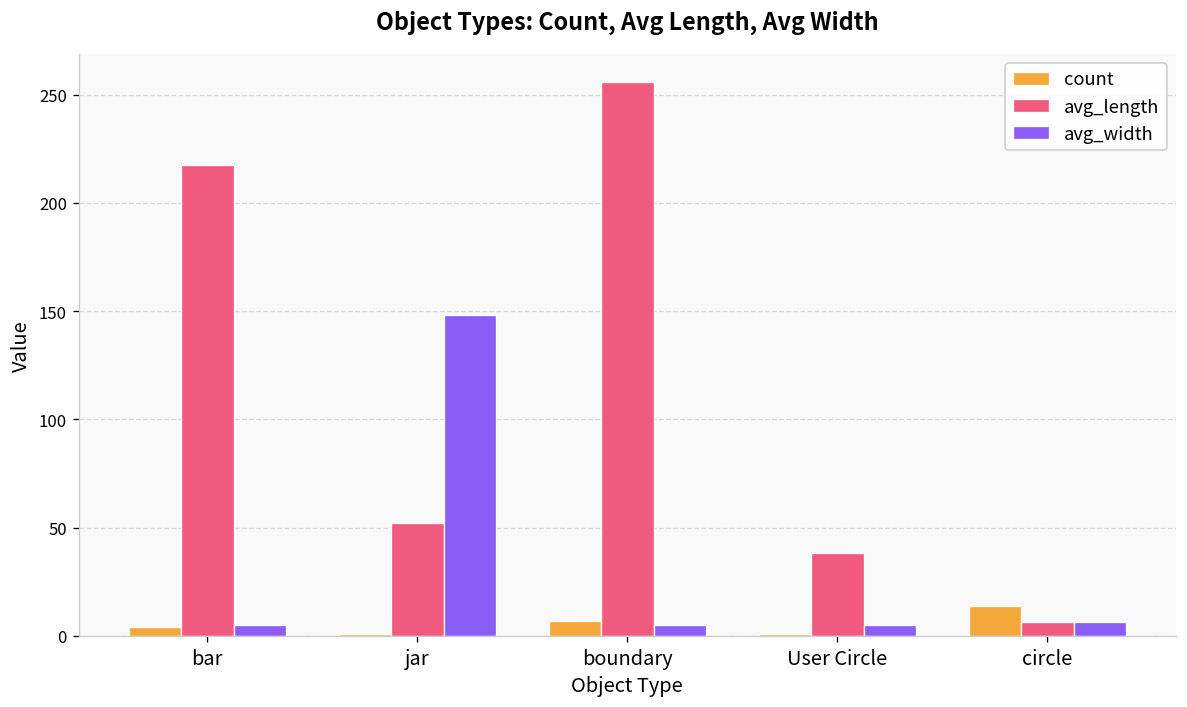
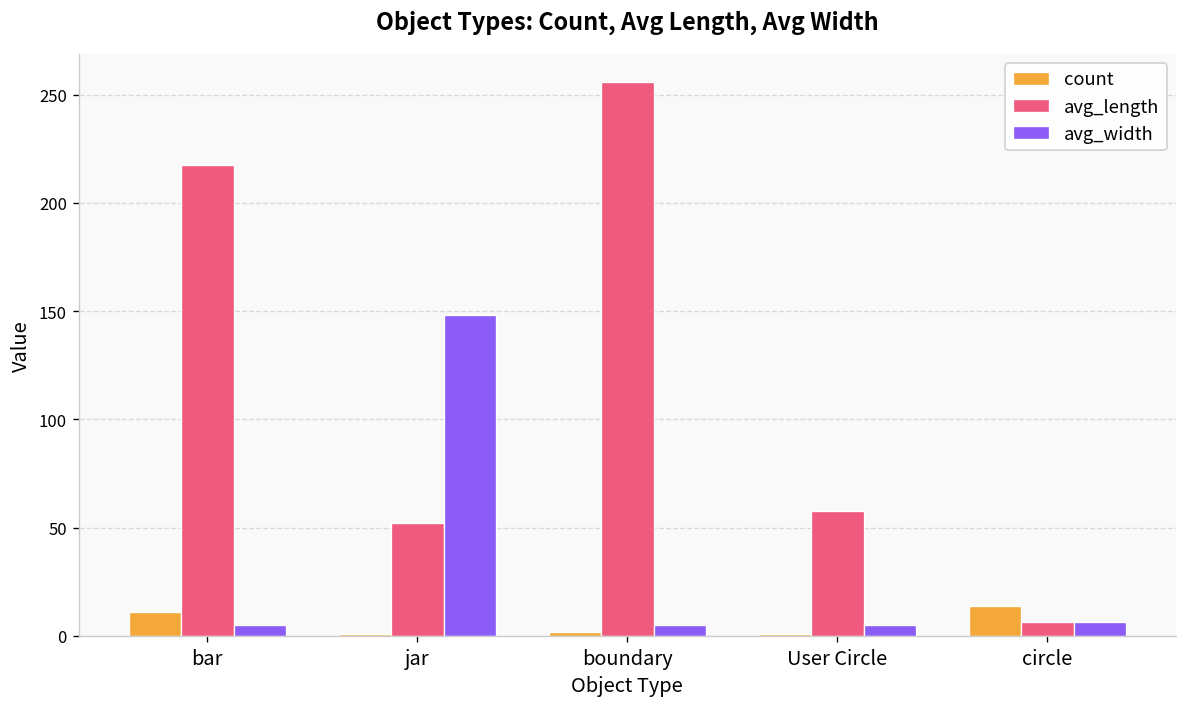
  {
    "count": {
-     "bar": 4,
-     "boundary": 7,
+     "bar": 11,
+     "boundary": 2,
      "circle": 14
    },
    "avg_length": {
      "bar": 217,
      "jar": 52,
      "boundary": 256,
-     "User Circle": 38,
+     "User Circle": 58,
      "circle": 7
    },
    "avg_width": {
      "bar": 5,
      "jar": 148,
      "boundary": 5,
      "User Circle": 5,
      "circle": 7
    }
  }
